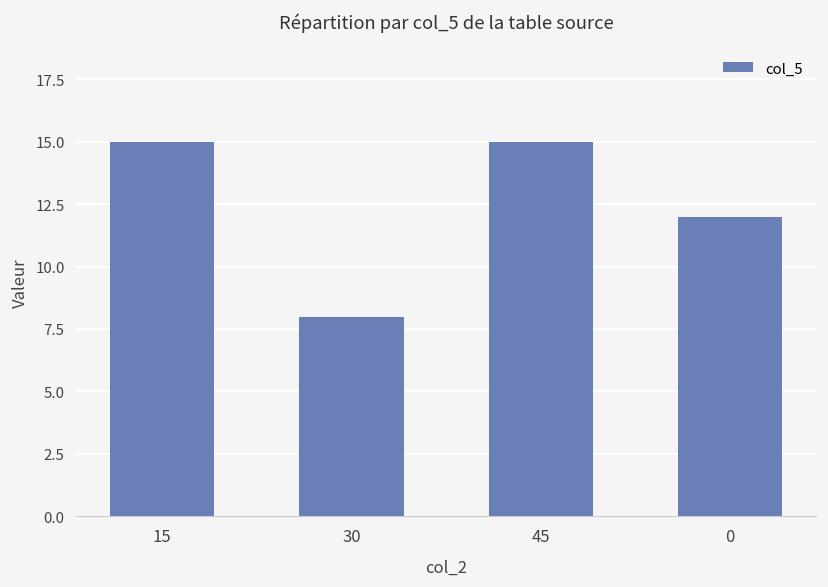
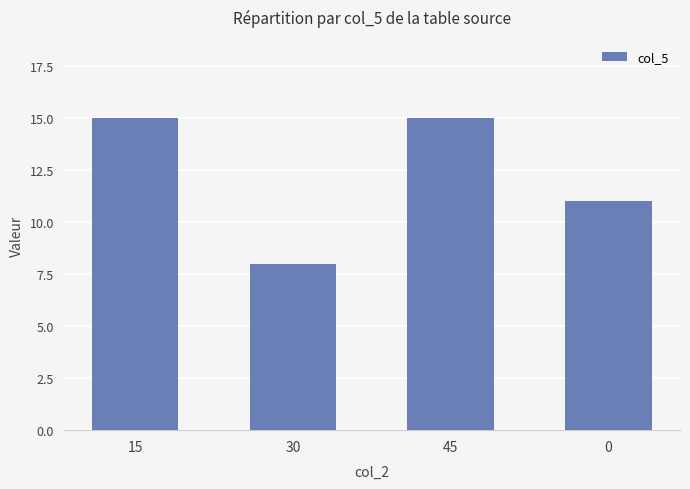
  {
    "15": 15,
    "30": 8,
    "45": 15,
-   "0": 12
+   "0": 11
  }
